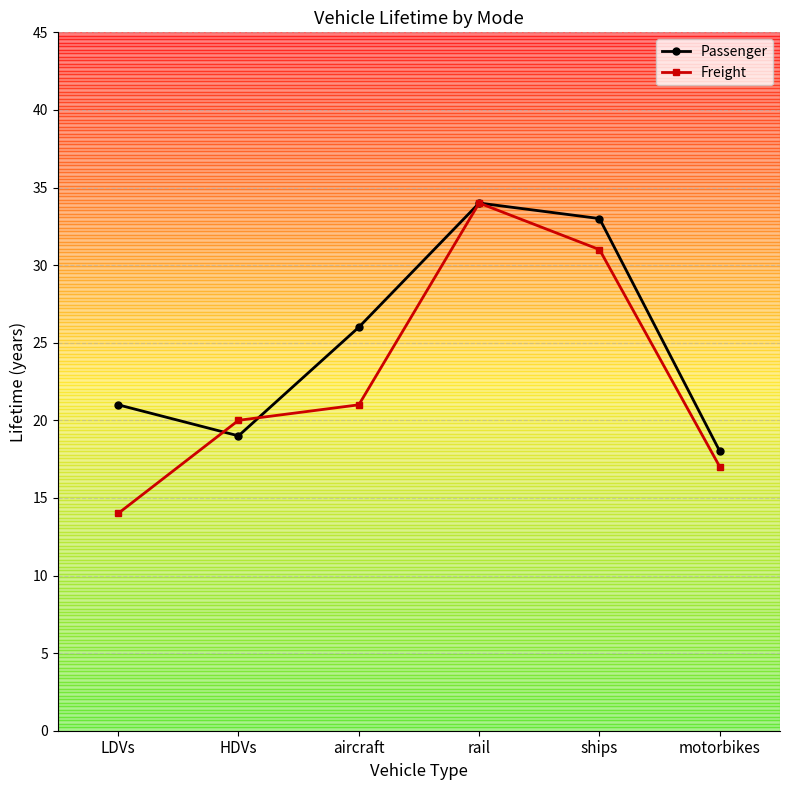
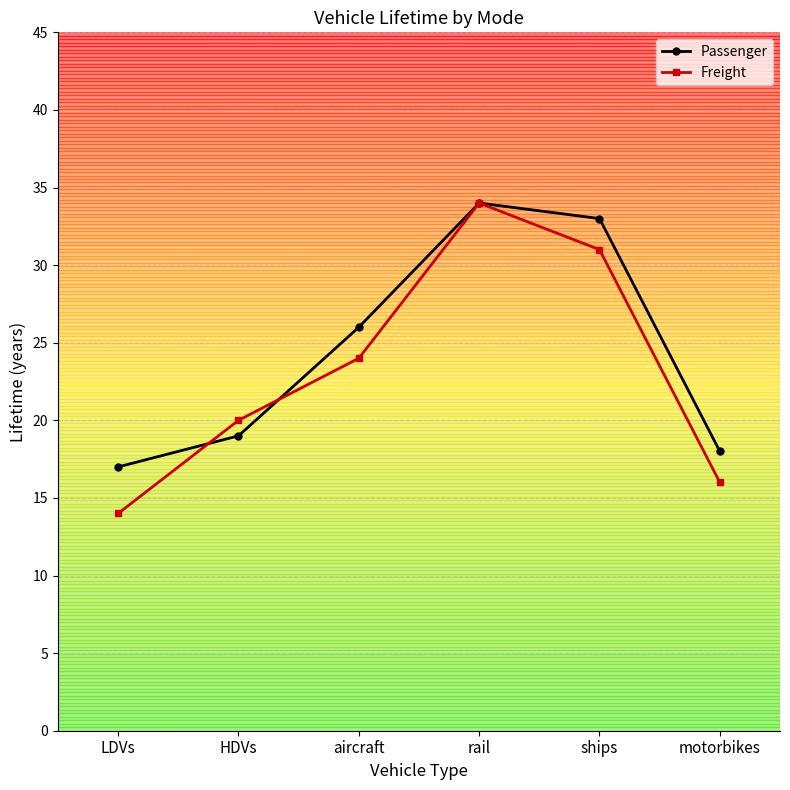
  {
    "Passenger": {
-     "LDVs": 21,
+     "LDVs": 17,
      "HDVs": 19,
      "aircraft": 26,
      "ships": 33,
      "motorbikes": 18
    },
    "Freight": {
      "LDVs": 14,
      "HDVs": 20,
-     "aircraft": 21,
+     "aircraft": 24,
      "ships": 31,
-     "motorbikes": 17
+     "motorbikes": 16
    }
  }
